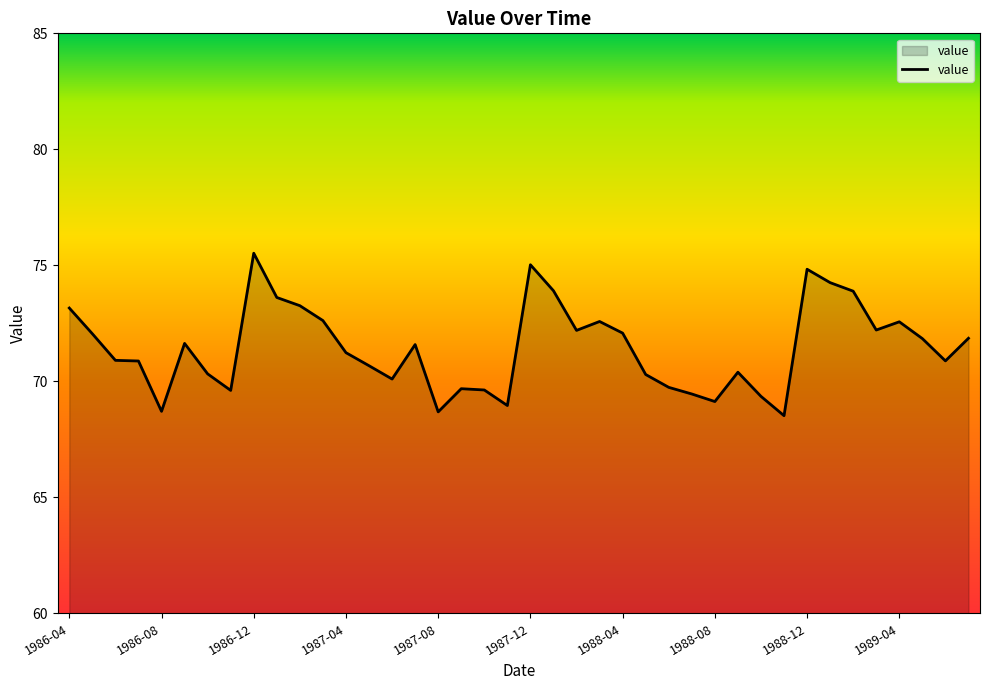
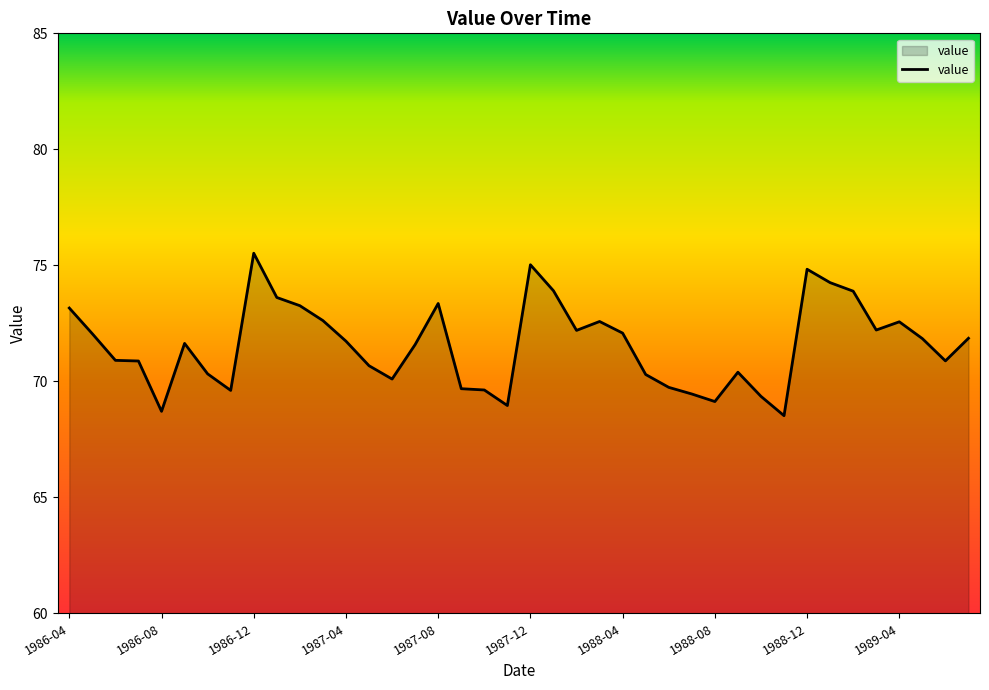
  {
    "1986-04": 73.2,
    "1986-08": 68.7,
    "1986-12": 75.5,
-   "1987-04": 71.2,
-   "1987-08": 68.7,
+   "1987-04": 71.7,
+   "1987-08": 73.4,
    "1987-12": 75.0,
    "1988-04": 72.1,
    "1988-08": 69.1,
    "1988-12": 74.8,
    "1989-04": 72.6
  }
